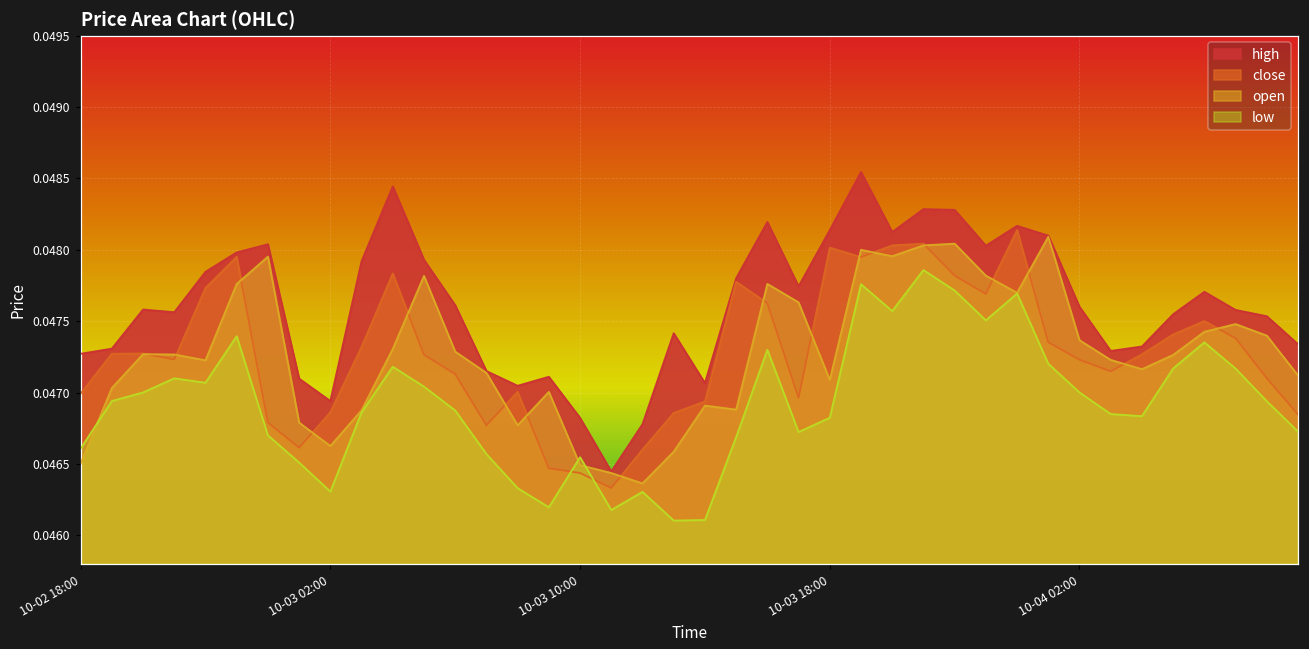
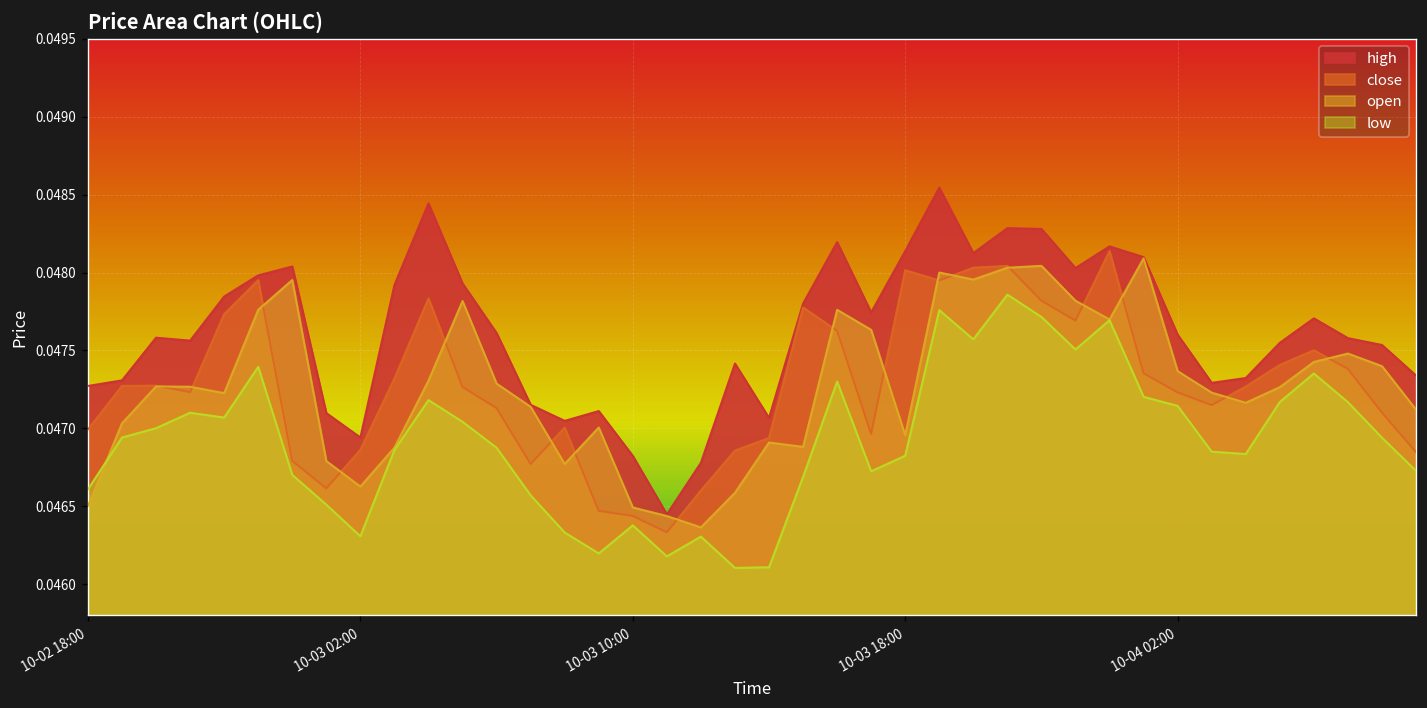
  {
    "open": {
      "10-02 18:00": 0.04650,
      "10-03 02:00": 0.04663,
      "10-03 10:00": 0.04649,
-     "10-03 18:00": 0.04709,
+     "10-03 18:00": 0.04696,
      "10-04 02:00": 0.04737
    },
    "low": {
      "10-02 18:00": 0.04661,
      "10-03 02:00": 0.04631,
-     "10-03 10:00": 0.04655,
+     "10-03 10:00": 0.04638,
      "10-03 18:00": 0.04682,
-     "10-04 02:00": 0.04700
+     "10-04 02:00": 0.04714
    }
  }
